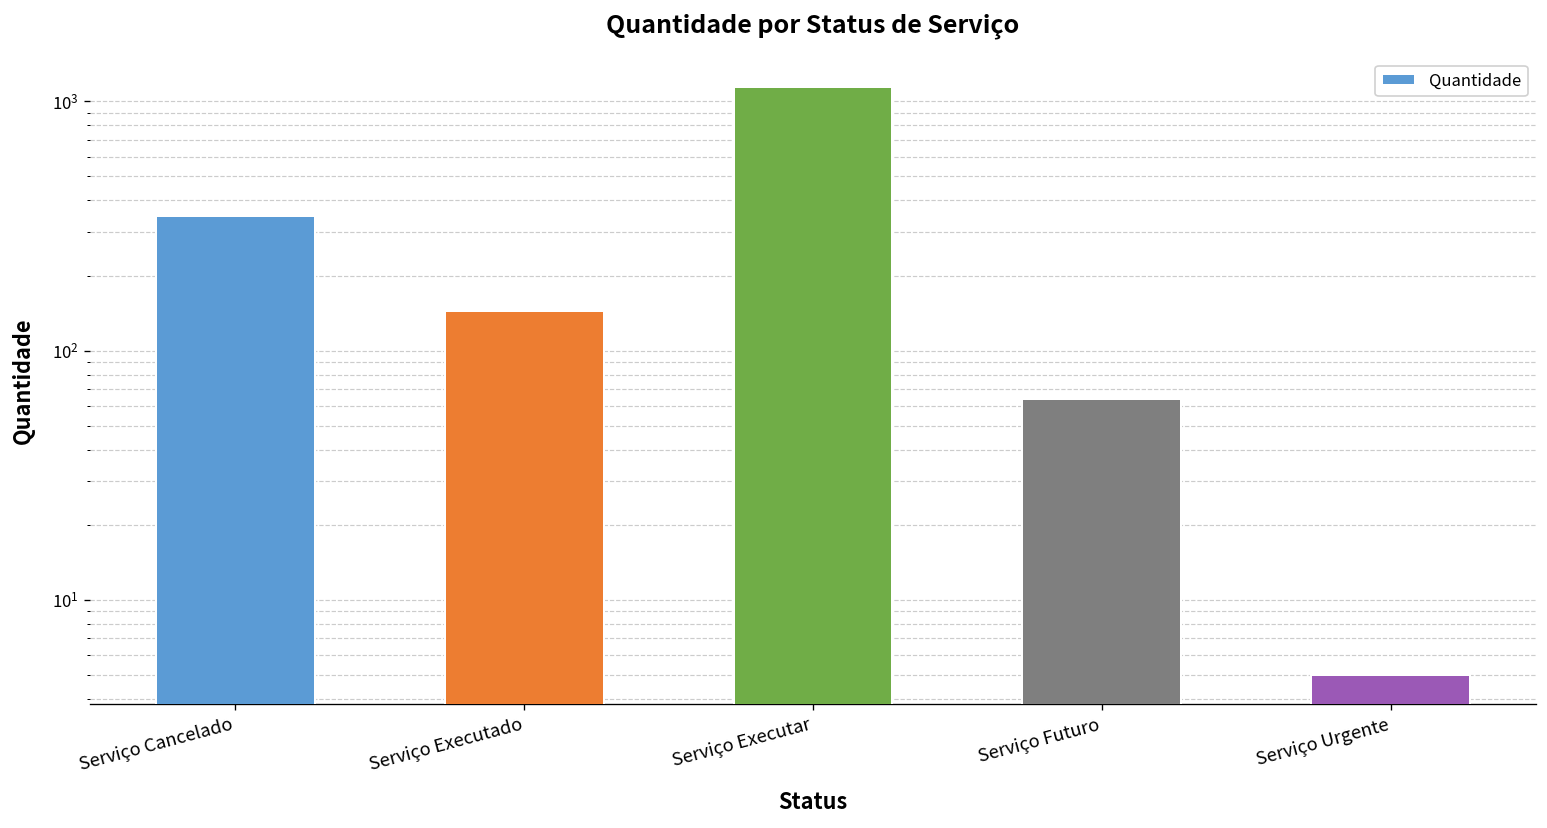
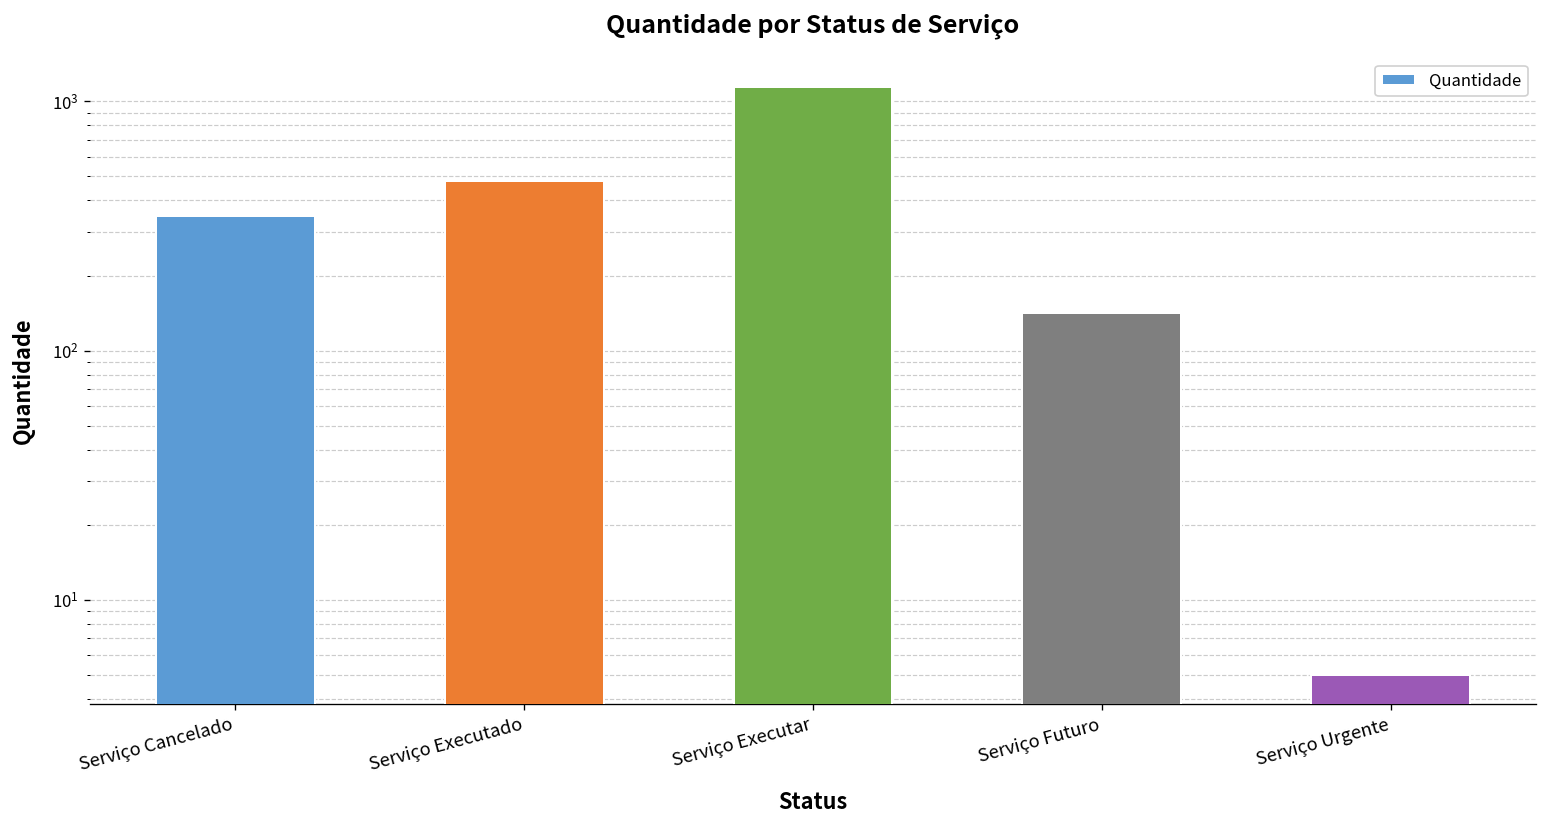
  {
    "Serviço Cancelado": 350,
-   "Serviço Executado": 140,
+   "Serviço Executado": 480,
    "Serviço Executar": 1100,
-   "Serviço Futuro": 64,
+   "Serviço Futuro": 140,
    "Serviço Urgente": 5
  }
